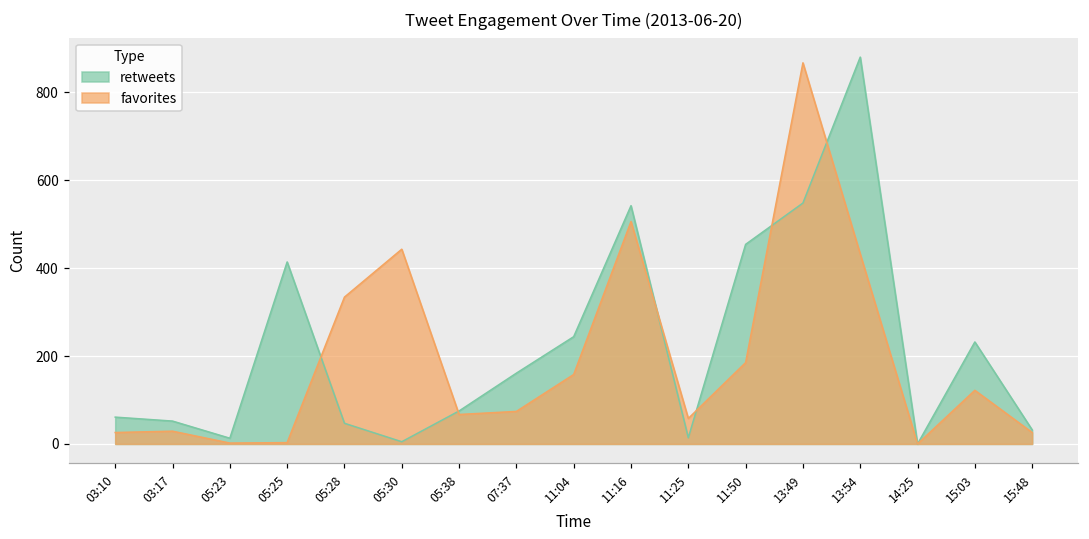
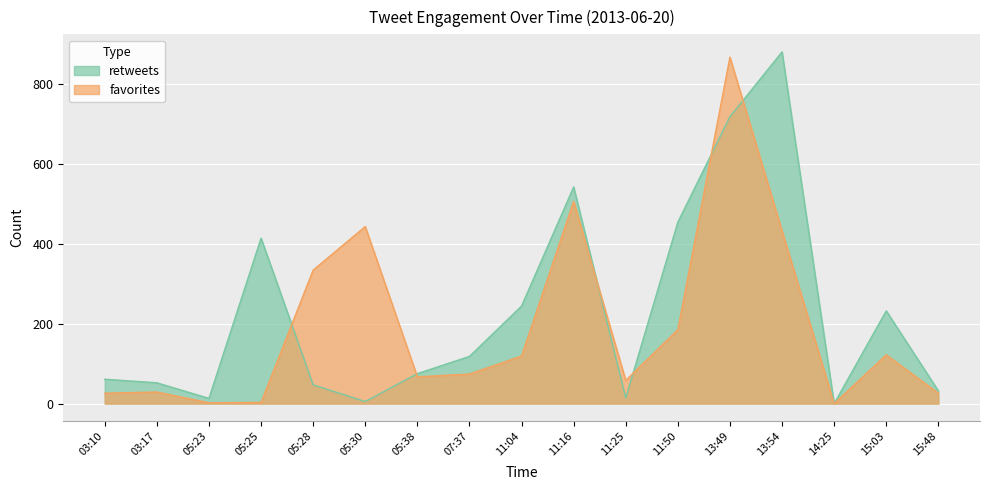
  {
    "retweets": {
      "03:10": 60,
      "03:17": 50,
      "05:23": 10,
      "05:25": 410,
      "05:28": 50,
      "05:30": 10,
      "05:38": 80,
-     "07:37": 160,
+     "07:37": 120,
      "11:04": 240,
      "11:16": 540,
      "11:25": 10,
      "11:50": 450,
-     "13:49": 550,
+     "13:49": 720,
      "13:54": 880,
      "15:03": 230
    },
    "favorites": {
      "03:10": 30,
      "03:17": 30,
      "05:23": 0,
      "05:25": 0,
      "05:28": 330,
      "05:30": 440,
      "05:38": 70,
      "07:37": 70,
-     "11:04": 160,
+     "11:04": 120,
      "11:16": 510,
      "11:25": 60,
      "11:50": 190,
      "13:49": 870,
      "13:54": 430,
      "15:03": 120
    }
  }
